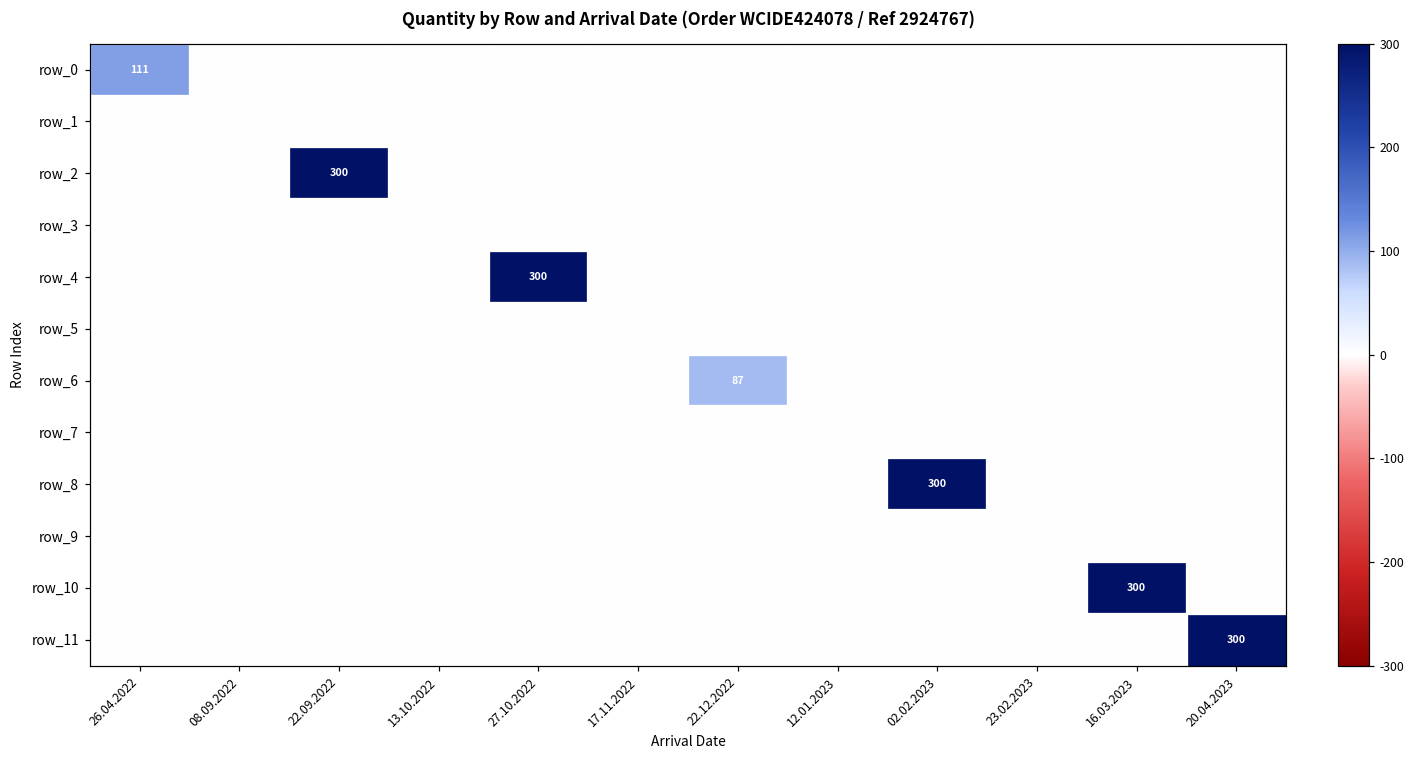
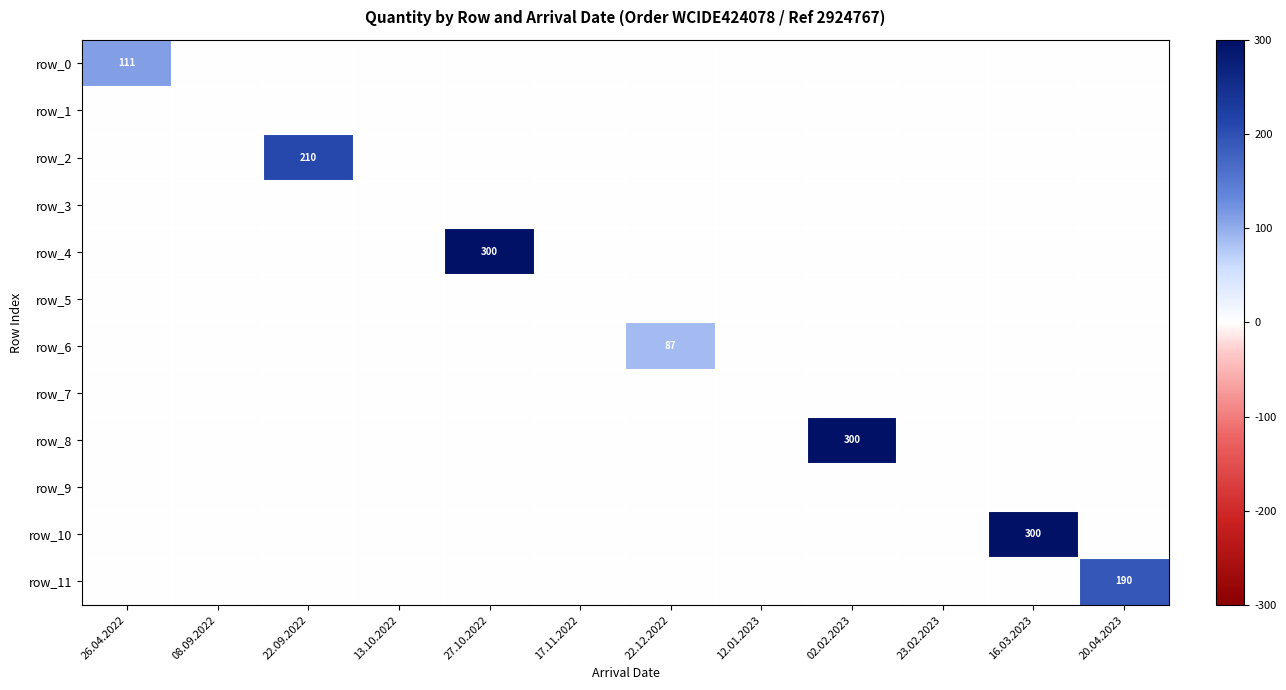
  {
    "row_0": {
      "26.04.2022": 111
    },
    "row_2": {
-     "22.09.2022": 300
+     "22.09.2022": 210
    },
    "row_4": {
      "27.10.2022": 300
    },
    "row_6": {
      "22.12.2022": 87
    },
    "row_8": {
      "02.02.2023": 300
    },
    "row_10": {
      "16.03.2023": 300
    },
    "row_11": {
-     "20.04.2023": 300
+     "20.04.2023": 190
    }
  }
